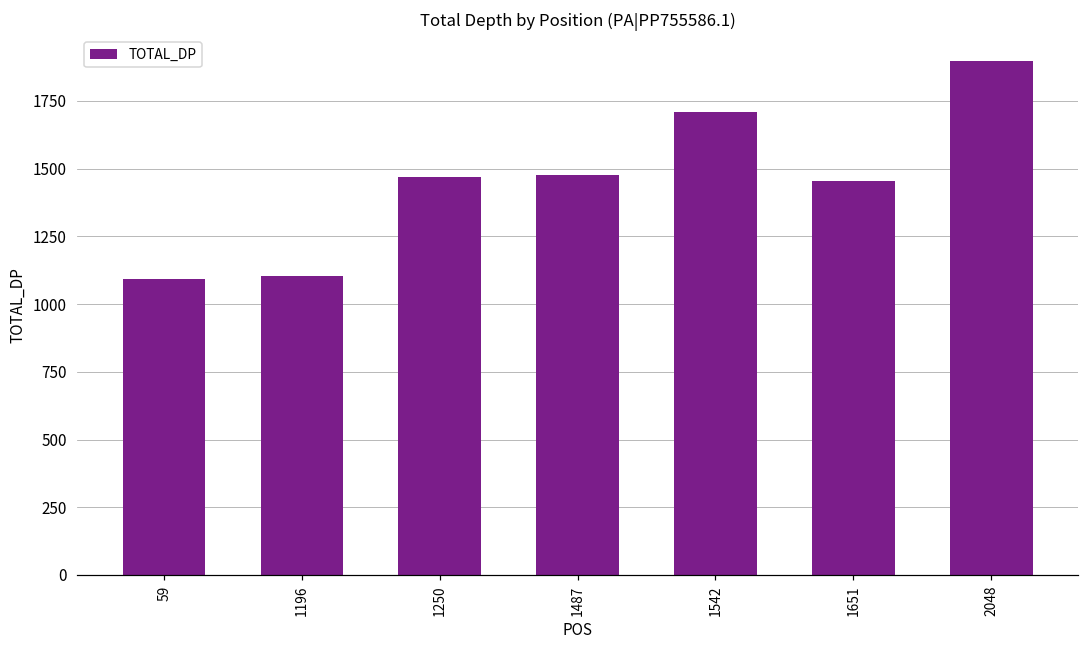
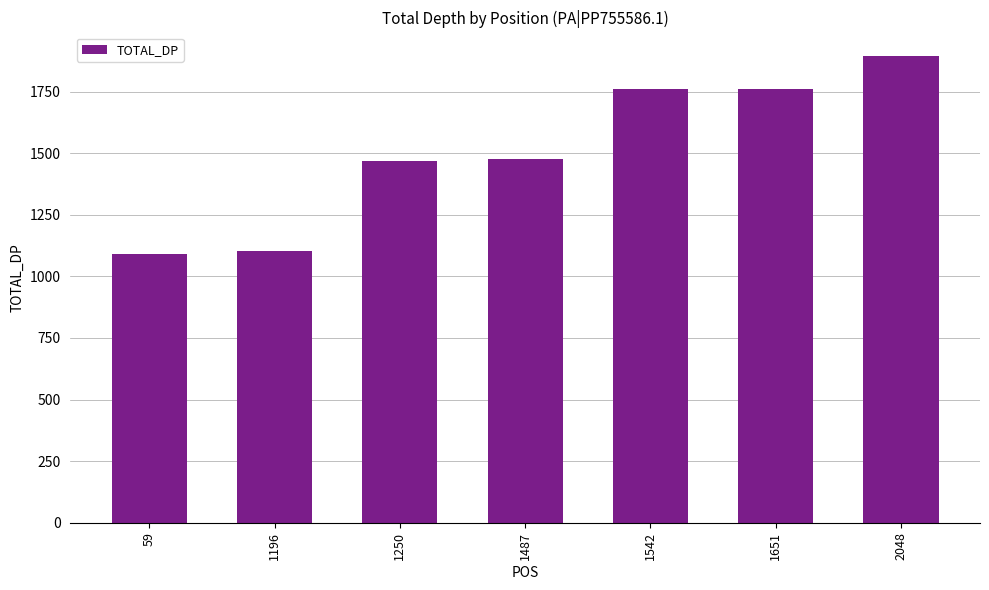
  {
    "59": 1090,
    "1196": 1100,
    "1250": 1470,
    "1487": 1480,
-   "1542": 1710,
-   "1651": 1450,
+   "1542": 1760,
+   "1651": 1760,
    "2048": 1900
  }
